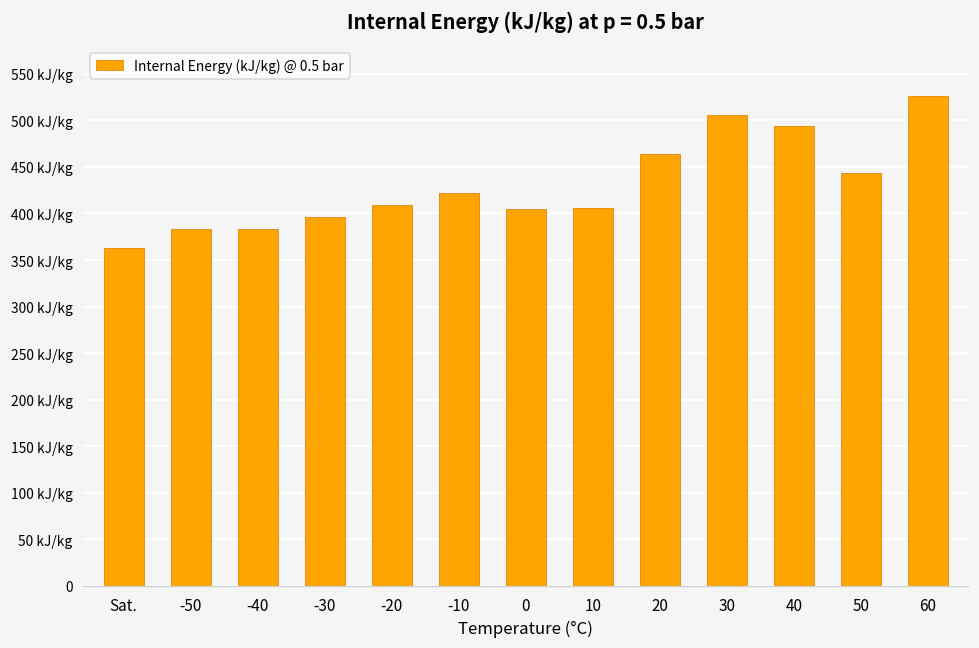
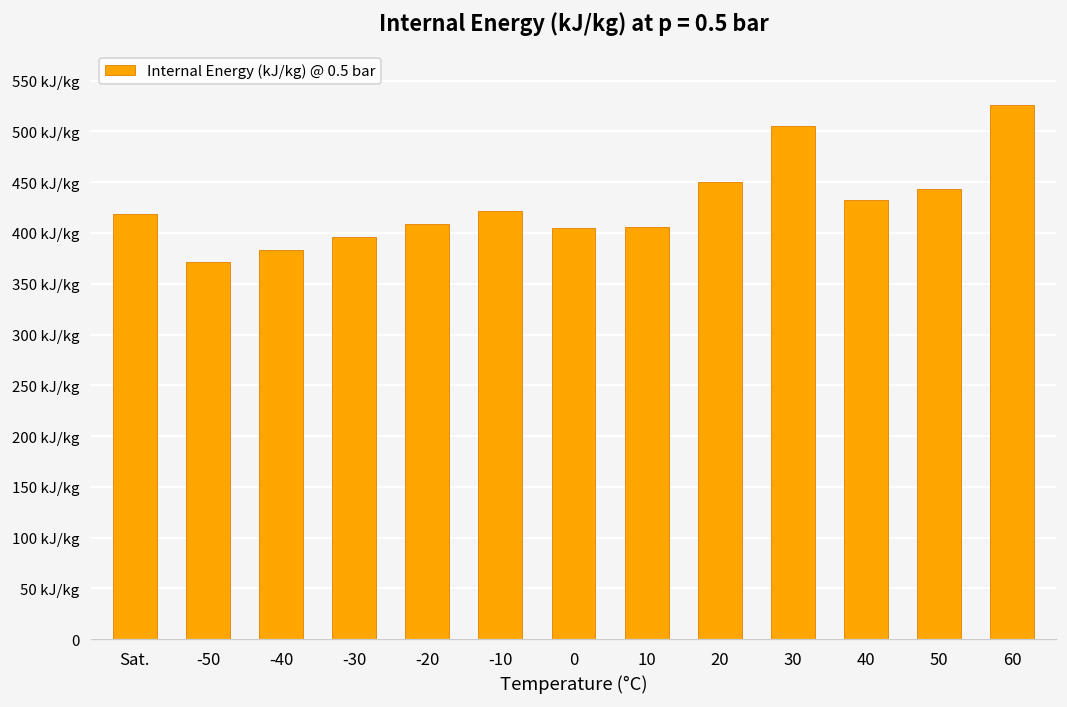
  {
-   "Sat.": "360 kJ/kg",
-   "-50": "380 kJ/kg",
+   "Sat.": "420 kJ/kg",
+   "-50": "370 kJ/kg",
    "-40": "380 kJ/kg",
    "-30": "400 kJ/kg",
    "-20": "410 kJ/kg",
    "-10": "420 kJ/kg",
    "0": "400 kJ/kg",
    "10": "410 kJ/kg",
-   "20": "460 kJ/kg",
+   "20": "450 kJ/kg",
    "30": "510 kJ/kg",
-   "40": "490 kJ/kg",
+   "40": "430 kJ/kg",
    "50": "440 kJ/kg",
    "60": "530 kJ/kg"
  }
